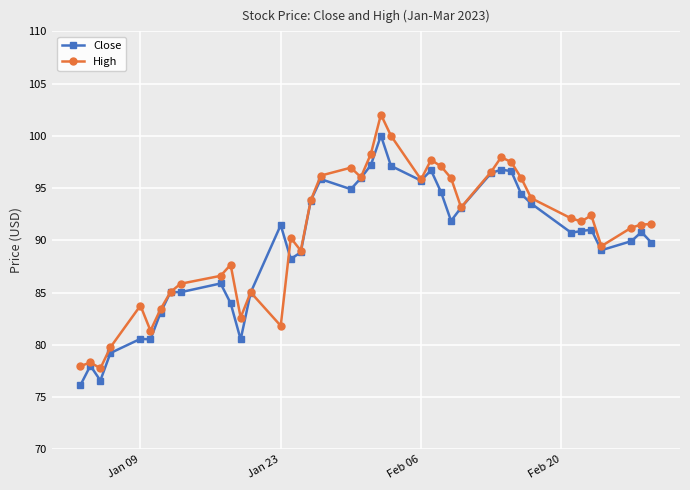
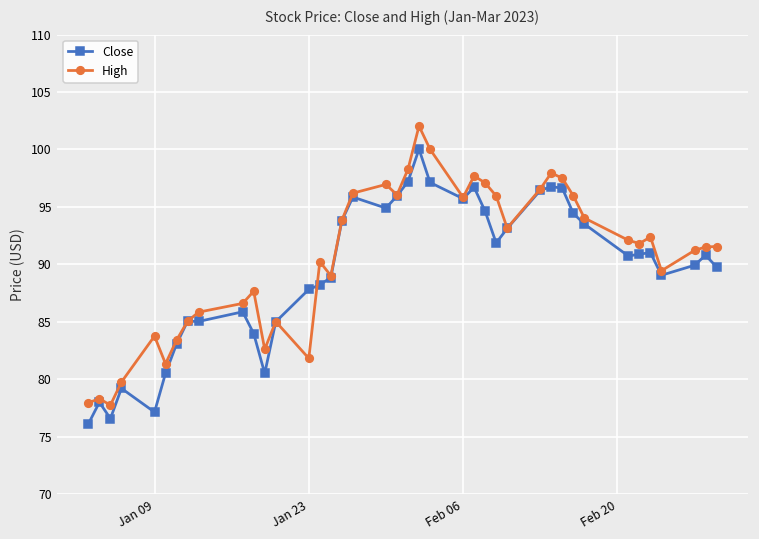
  {
    "Close": {
-     "Jan 09": 80.6,
-     "Jan 23": 91.5
+     "Jan 09": 77.2,
+     "Jan 23": 87.8
    },
    "High": {
      "Jan 09": 83.8,
      "Jan 23": 81.8
    }
  }
